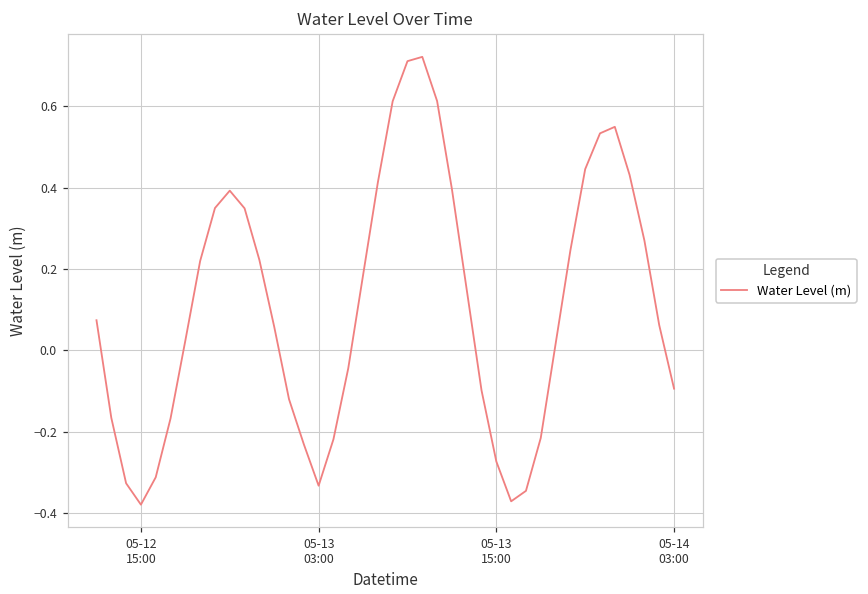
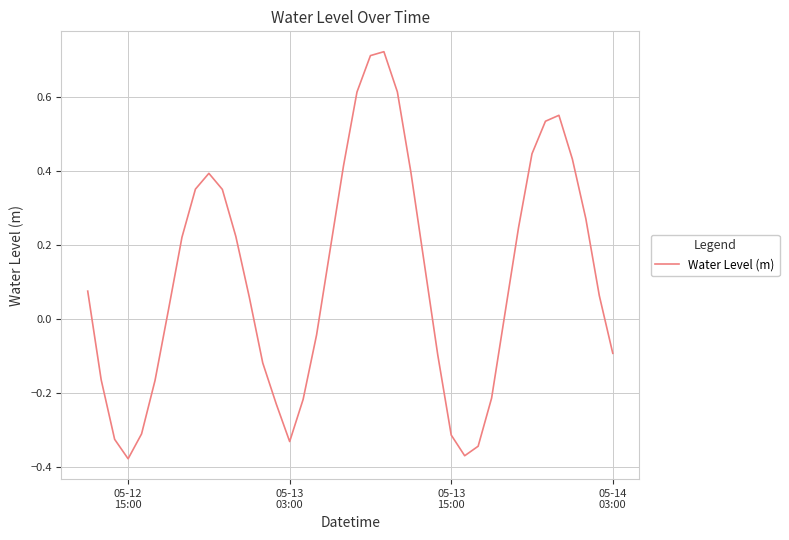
  {
    "05-12 15:00": -0.38,
    "05-13 03:00": -0.33,
-   "05-13 15:00": -0.27,
+   "05-13 15:00": -0.31,
    "05-14 03:00": -0.09
  }
